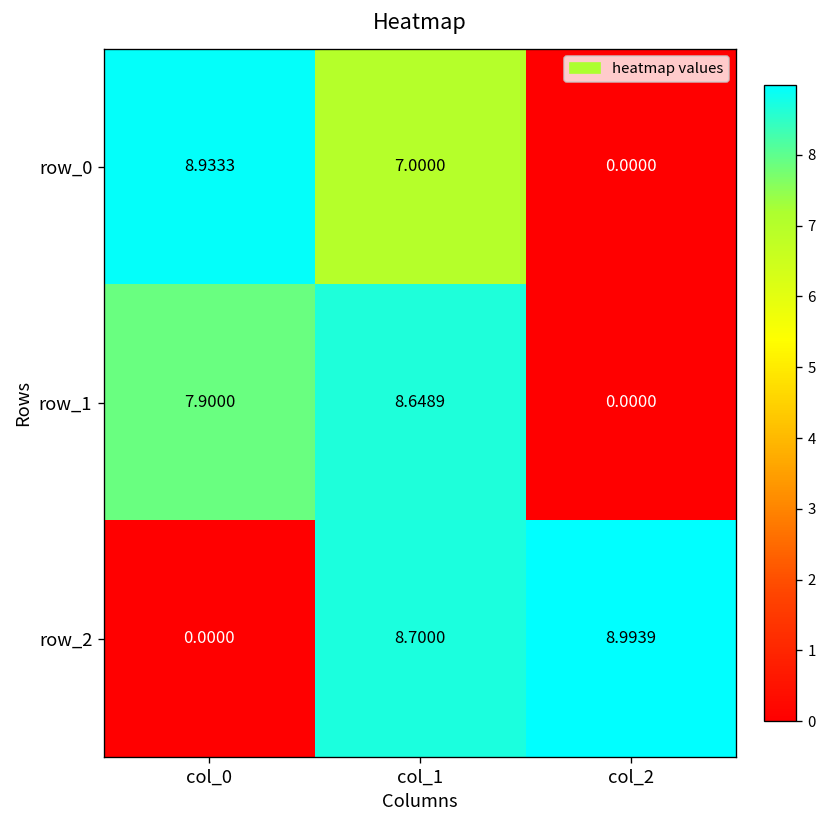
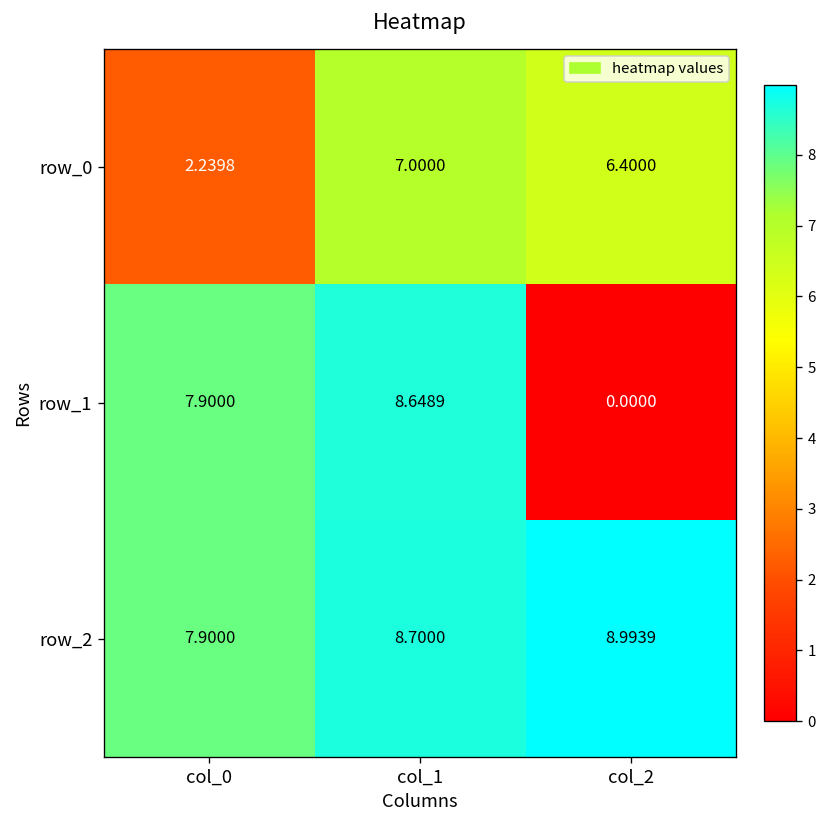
  {
    "row_0": {
-     "col_0": 8.9333,
+     "col_0": 2.2398,
      "col_1": 7.0000,
-     "col_2": 0.0000
+     "col_2": 6.4000
    },
    "row_1": {
      "col_0": 7.9000,
      "col_1": 8.6489,
      "col_2": 0.0000
    },
    "row_2": {
-     "col_0": 0.0000,
+     "col_0": 7.9000,
      "col_1": 8.7000,
      "col_2": 8.9939
    }
  }
